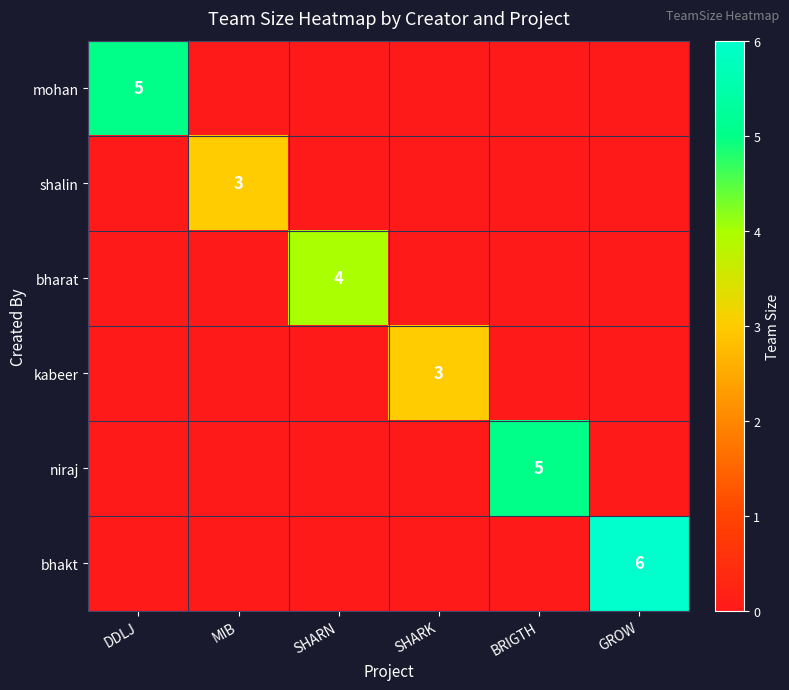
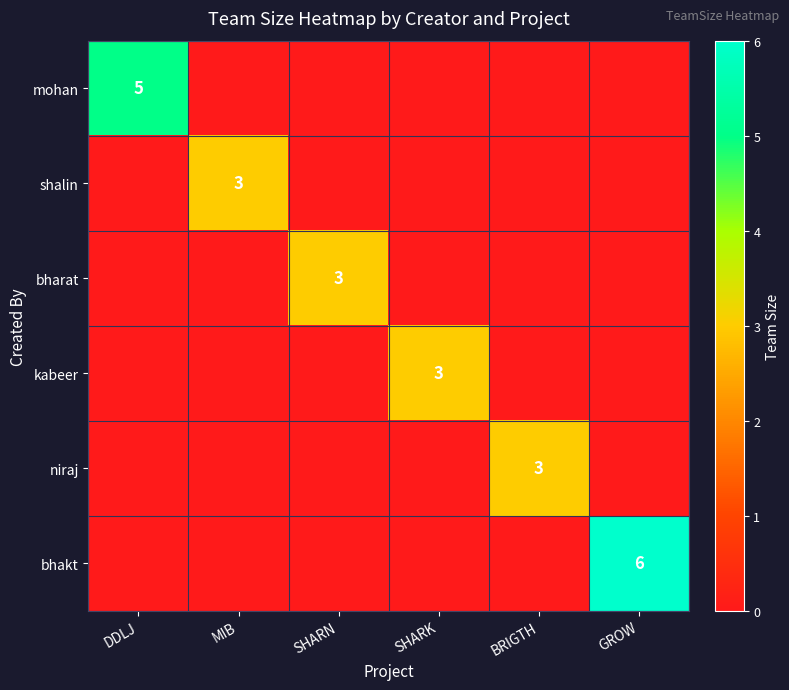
  {
    "mohan": {
      "DDLJ": 5
    },
    "shalin": {
      "MIB": 3
    },
    "bharat": {
-     "SHARN": 4
+     "SHARN": 3
    },
    "kabeer": {
      "SHARK": 3
    },
    "niraj": {
-     "BRIGTH": 5
+     "BRIGTH": 3
    },
    "bhakt": {
      "GROW": 6
    }
  }
